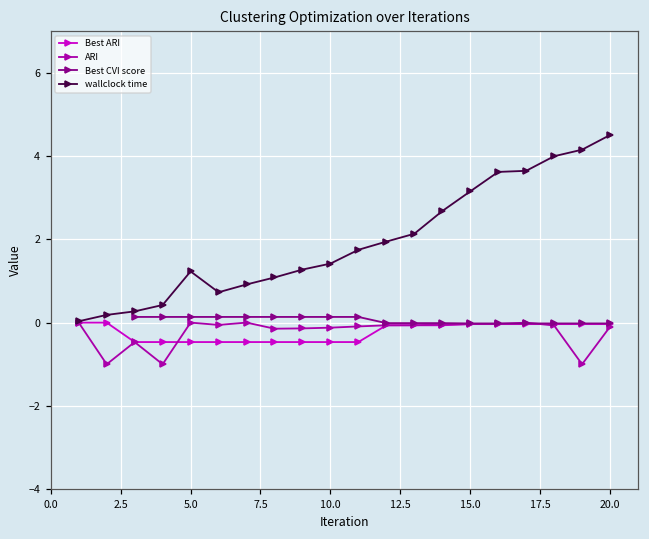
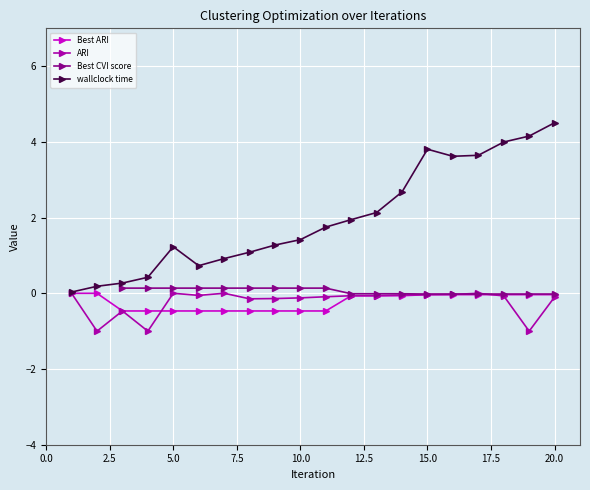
  {
    "wallclock time": {
      "5.0": 1.2,
      "10.0": 1.4,
-     "15.0": 3.2,
+     "15.0": 3.8,
      "20.0": 4.5
    }
  }
